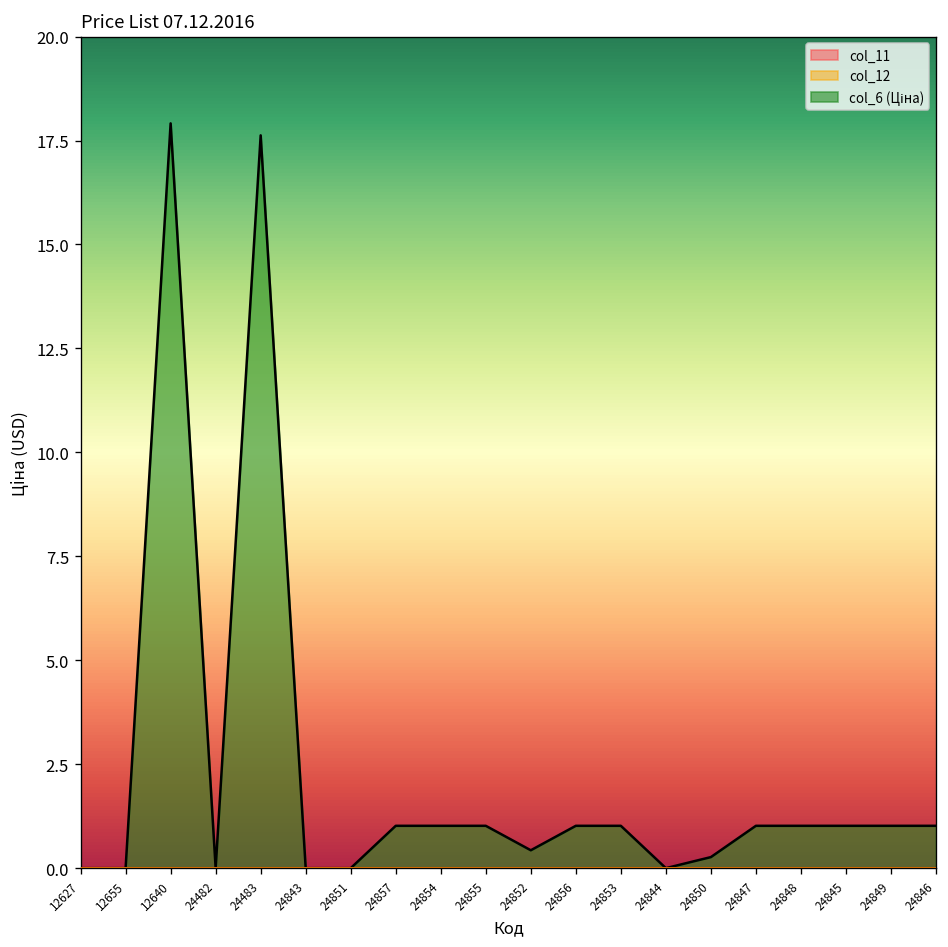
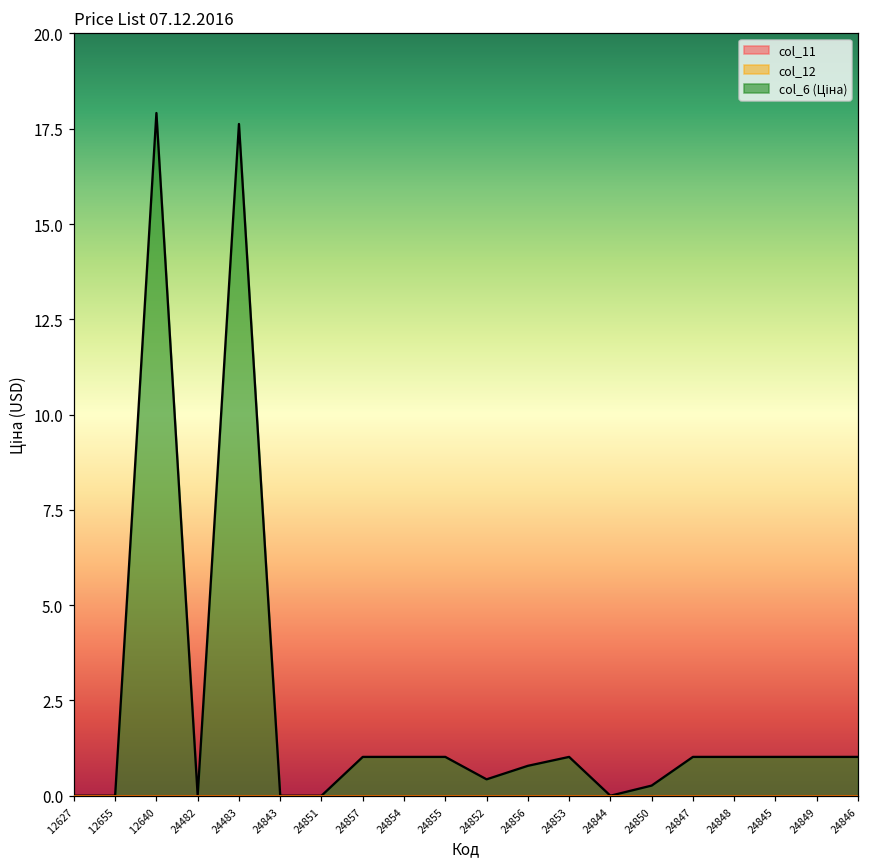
  {
    "col_12": {
      "12640": 0.0,
      "24483": 0.0,
      "24857": 0.0,
      "24854": 0.0,
      "24855": 0.0,
      "24852": 0.0,
      "24856": 0.0,
      "24853": 0.0,
      "24850": 0.0,
      "24847": 0.0,
      "24848": 0.0,
      "24845": 0.0,
      "24849": 0.0,
      "24846": 0.0
    },
    "col_6 (Ціна)": {
      "12640": 17.9,
      "24483": 17.6,
      "24857": 1.0,
      "24854": 1.0,
      "24855": 1.0,
      "24852": 0.4,
-     "24856": 1.0,
+     "24856": 0.8,
      "24853": 1.0,
      "24850": 0.3,
      "24847": 1.0,
      "24848": 1.0,
      "24845": 1.0,
      "24849": 1.0,
      "24846": 1.0
    }
  }
